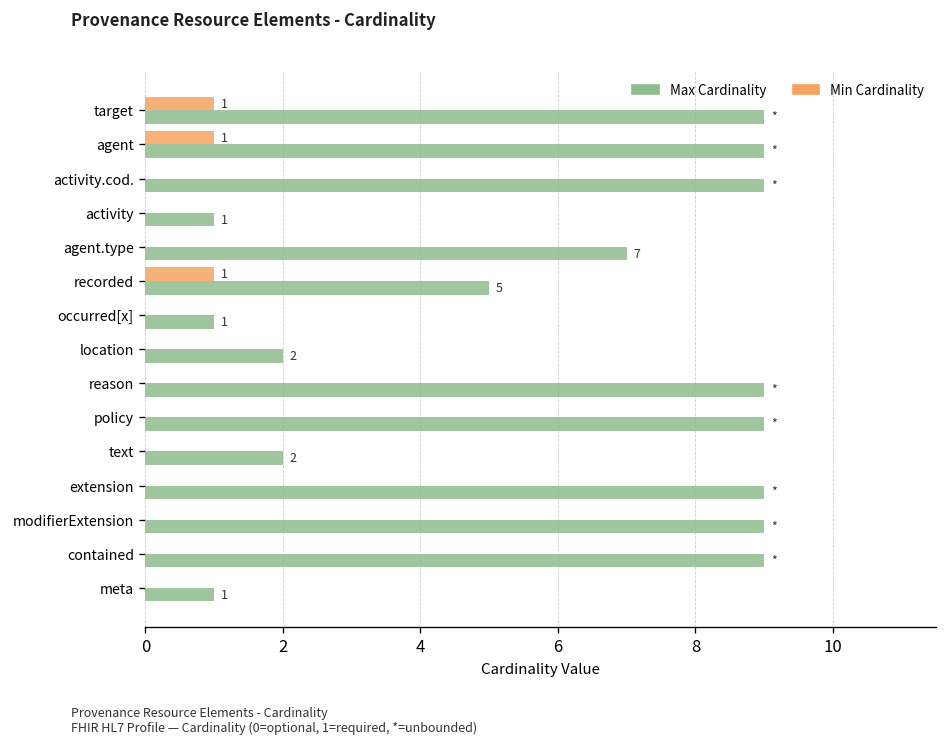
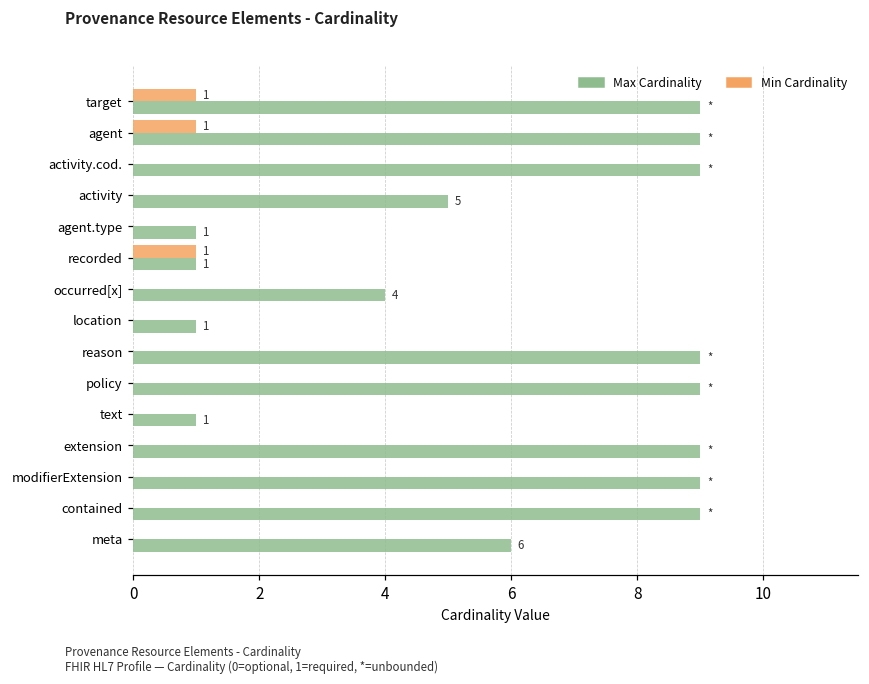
  {
    "Max Cardinality": {
-     "activity": 1,
-     "agent.type": 7,
-     "recorded": 5,
-     "occurred[x]": 1,
-     "location": 2,
-     "text": 2,
-     "meta": 1
+     "activity": 5,
+     "agent.type": 1,
+     "recorded": 1,
+     "occurred[x]": 4,
+     "location": 1,
+     "text": 1,
+     "meta": 6
    },
    "Min Cardinality": {
      "target": 1,
      "agent": 1,
      "recorded": 1
    }
  }
